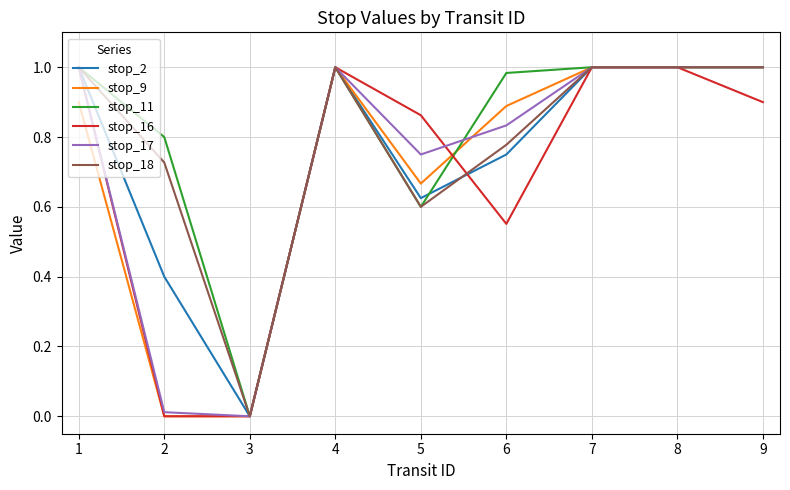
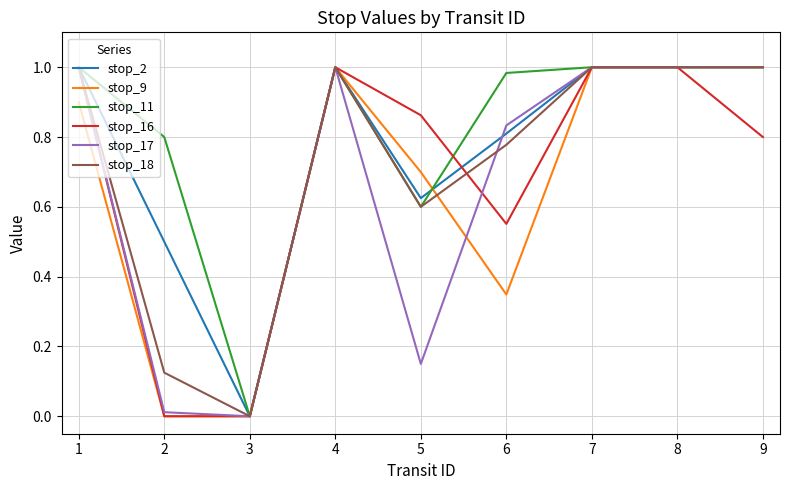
  {
    "stop_2": {
-     "2": 0.4,
+     "2": 0.5,
      "5": 0.63,
-     "6": 0.75
+     "6": 0.81
    },
    "stop_9": {
-     "5": 0.67,
-     "6": 0.89
+     "5": 0.70,
+     "6": 0.35
    },
    "stop_11": {
      "2": 0.80,
      "6": 0.98
    },
    "stop_16": {
      "5": 0.86,
      "6": 0.55,
-     "9": 0.9
+     "9": 0.8
    },
    "stop_17": {
      "2": 0.01,
-     "5": 0.75,
+     "5": 0.15,
      "6": 0.83
    },
    "stop_18": {
-     "2": 0.73,
+     "2": 0.13,
      "6": 0.78
    }
  }
